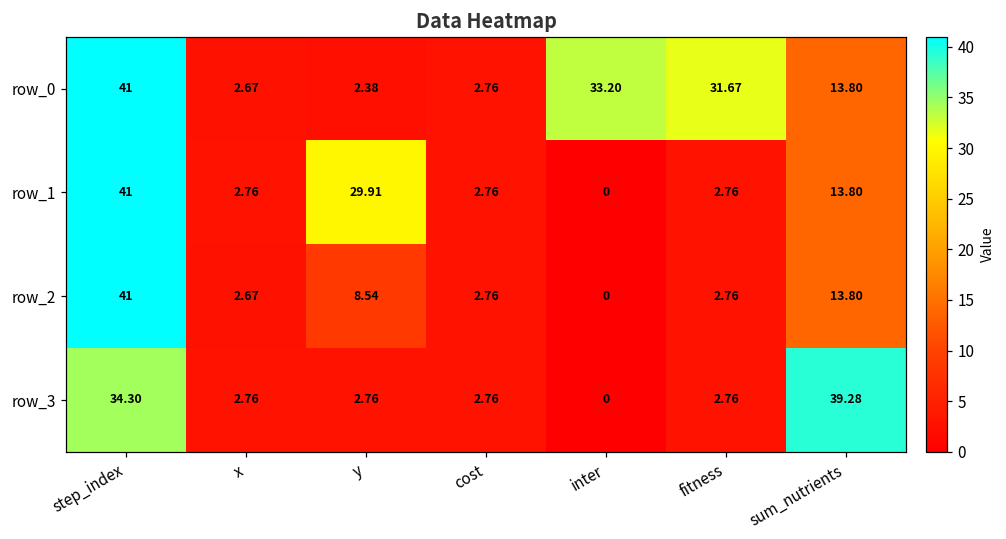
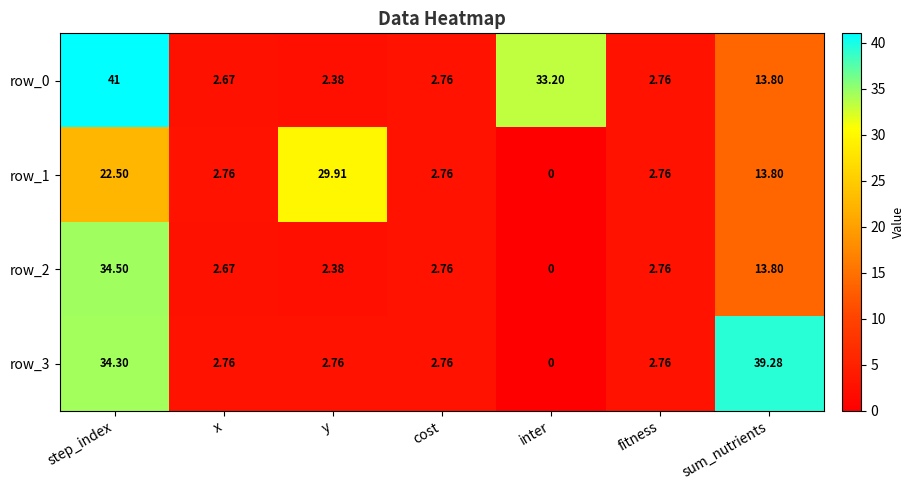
  {
    "row_0": {
      "step_index": 41,
      "x": 2.67,
      "y": 2.38,
      "cost": 2.76,
      "inter": 33.20,
-     "fitness": 31.67,
+     "fitness": 2.76,
      "sum_nutrients": 13.80
    },
    "row_1": {
-     "step_index": 41,
+     "step_index": 22.50,
      "x": 2.76,
      "y": 29.91,
      "cost": 2.76,
      "inter": 0,
      "fitness": 2.76,
      "sum_nutrients": 13.80
    },
    "row_2": {
-     "step_index": 41,
+     "step_index": 34.50,
      "x": 2.67,
-     "y": 8.54,
+     "y": 2.38,
      "cost": 2.76,
      "inter": 0,
      "fitness": 2.76,
      "sum_nutrients": 13.80
    },
    "row_3": {
      "step_index": 34.30,
      "x": 2.76,
      "y": 2.76,
      "cost": 2.76,
      "inter": 0,
      "fitness": 2.76,
      "sum_nutrients": 39.28
    }
  }
